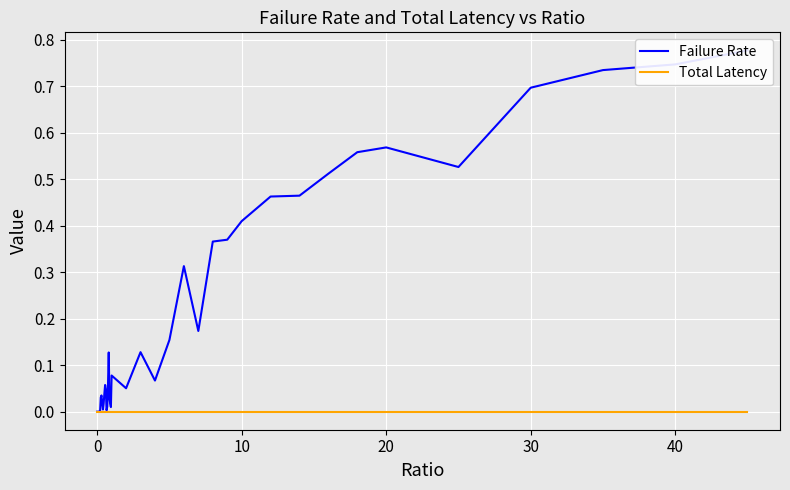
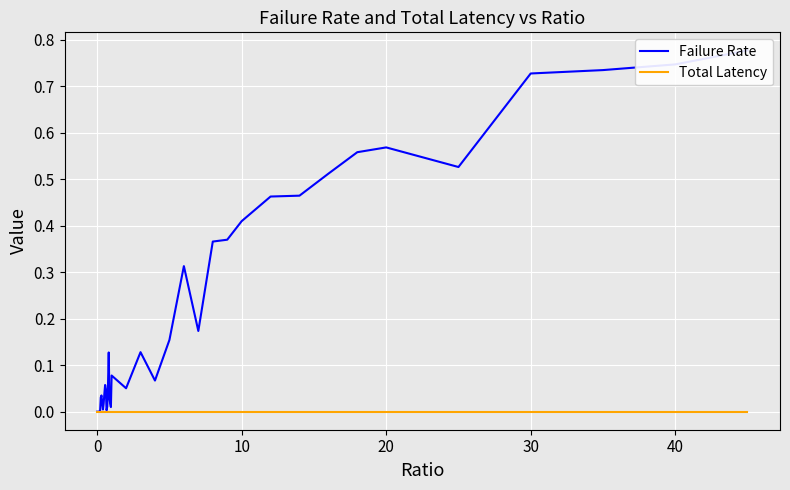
  {
    "Failure Rate": {
      "10": 0.41,
      "20": 0.57,
-     "30": 0.70
+     "30": 0.73
    },
    "Total Latency": {
      "10": 0.00,
      "20": 0.00,
      "30": 0.00,
      "40": 0.00
    }
  }
